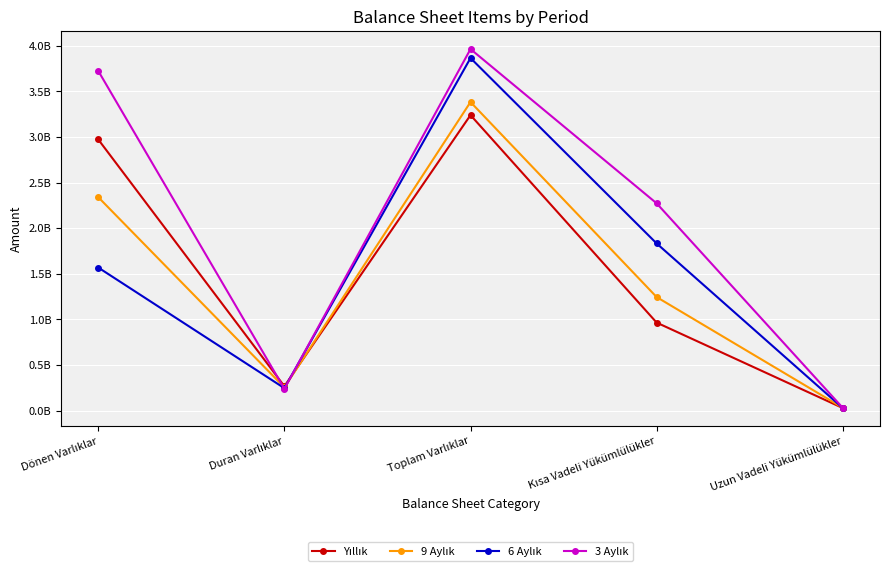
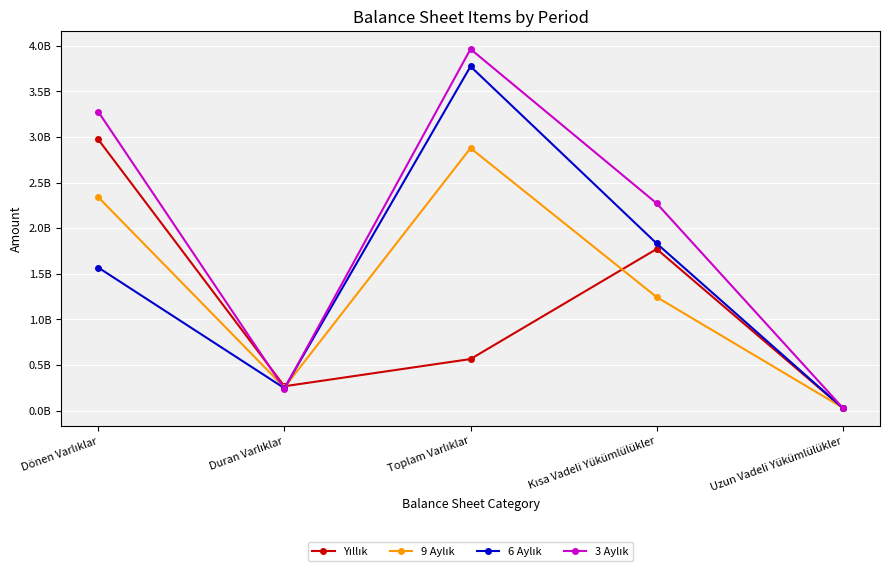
  {
    "Yıllık": {
      "Dönen Varlıklar": 3000000000,
-     "Toplam Varlıklar": 3200000000,
-     "Kısa Vadeli Yükümlülükler": 1000000000
+     "Toplam Varlıklar": 600000000,
+     "Kısa Vadeli Yükümlülükler": 1800000000
    },
    "9 Aylık": {
      "Dönen Varlıklar": 2300000000,
-     "Toplam Varlıklar": 3400000000,
+     "Toplam Varlıklar": 2900000000,
      "Kısa Vadeli Yükümlülükler": 1200000000
    },
    "6 Aylık": {
      "Dönen Varlıklar": 1600000000,
-     "Toplam Varlıklar": 3900000000,
+     "Toplam Varlıklar": 3800000000,
      "Kısa Vadeli Yükümlülükler": 1800000000
    },
    "3 Aylık": {
-     "Dönen Varlıklar": 3700000000,
+     "Dönen Varlıklar": 3300000000,
      "Toplam Varlıklar": 4000000000,
      "Kısa Vadeli Yükümlülükler": 2300000000
    }
  }
